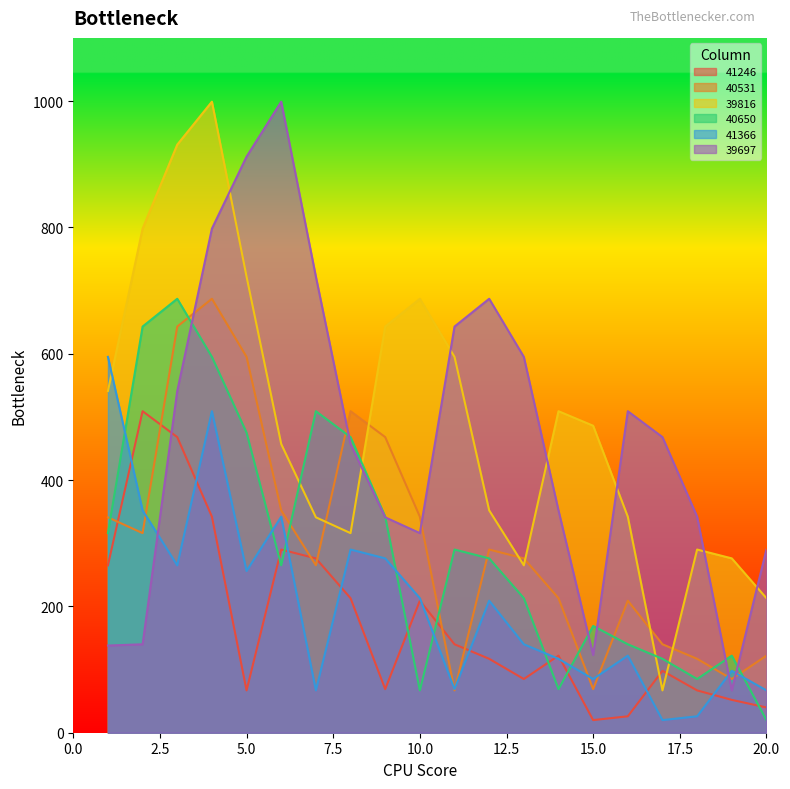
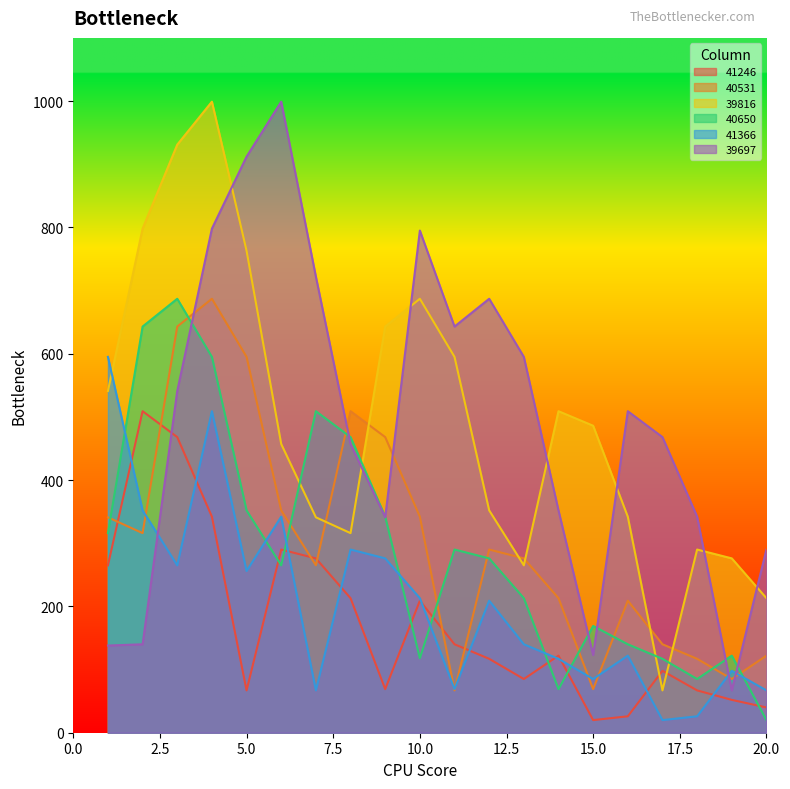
  {
    "39816": {
-     "5.0": 720,
+     "5.0": 760,
      "10.0": 690,
      "15.0": 490,
      "20.0": 210
    },
    "40650": {
-     "5.0": 480,
-     "10.0": 70,
+     "5.0": 350,
+     "10.0": 120,
      "15.0": 170,
      "20.0": 20
    },
    "41366": {
      "5.0": 260,
      "15.0": 90,
      "20.0": 70
    },
    "39697": {
      "5.0": 910,
-     "10.0": 320,
+     "10.0": 800,
      "15.0": 120,
      "20.0": 290
    }
  }
